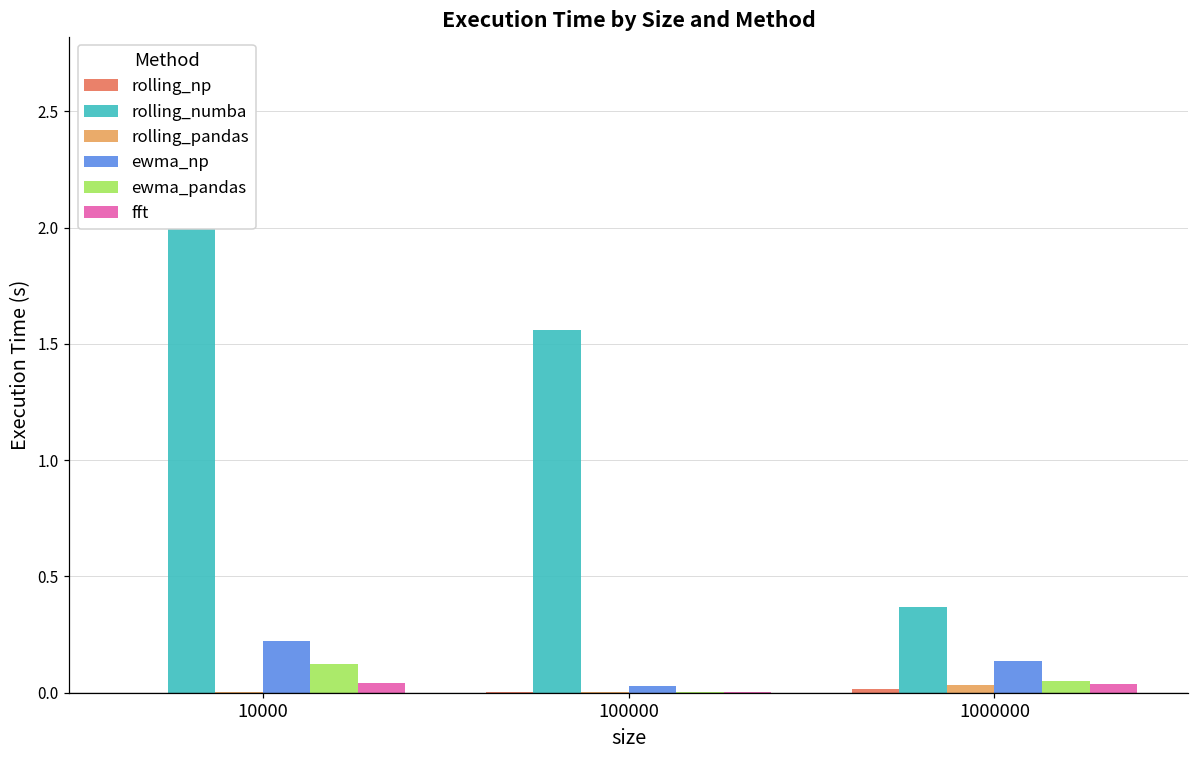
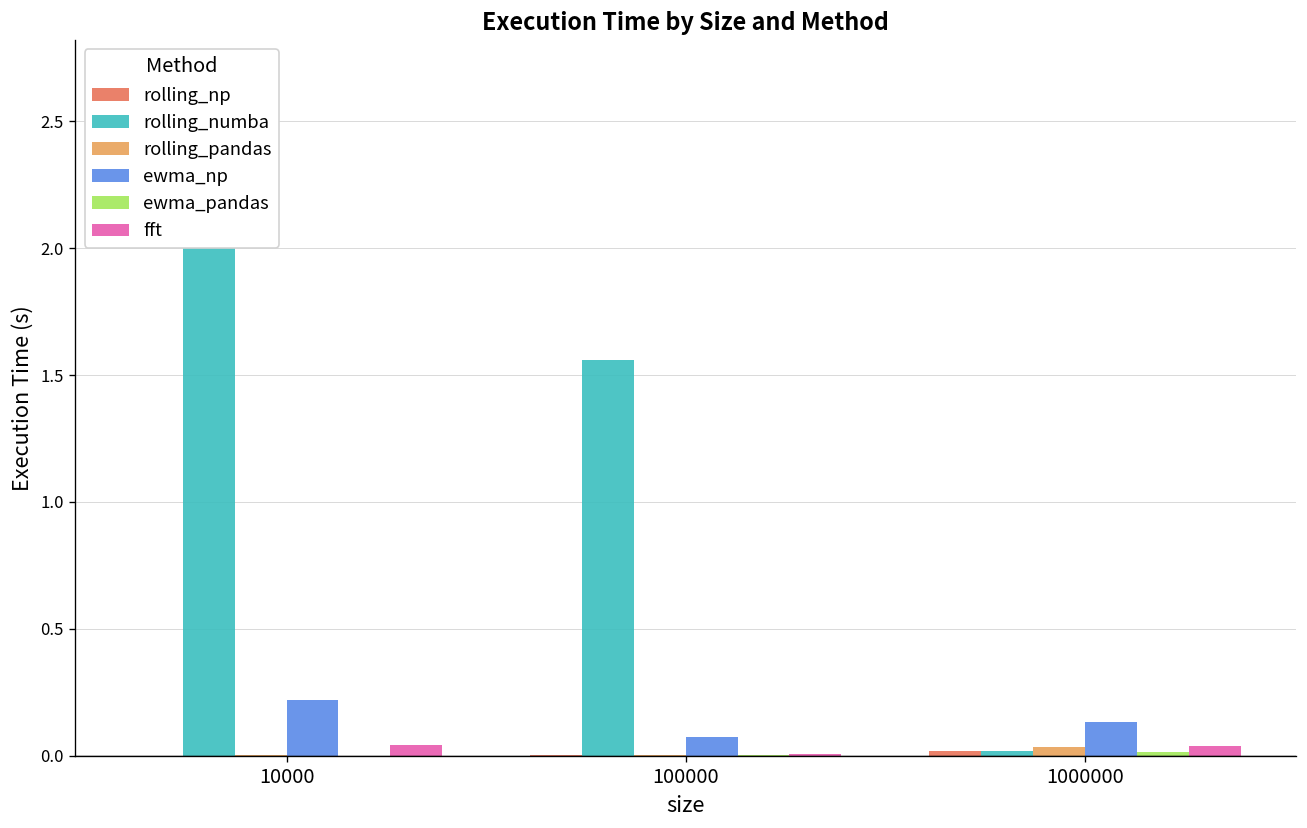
  {
    "rolling_numba": {
      "100000": 1.56,
-     "1000000": 0.37
+     "1000000": 0.02
    },
    "ewma_np": {
      "10000": 0.22,
-     "100000": 0.03,
+     "100000": 0.07,
      "1000000": 0.13
    },
    "ewma_pandas": {
-     "10000": 0.12,
-     "1000000": 0.05
+     "10000": 0.00,
+     "1000000": 0.01
    },
    "fft": {
      "10000": 0.04,
      "1000000": 0.04
    }
  }
